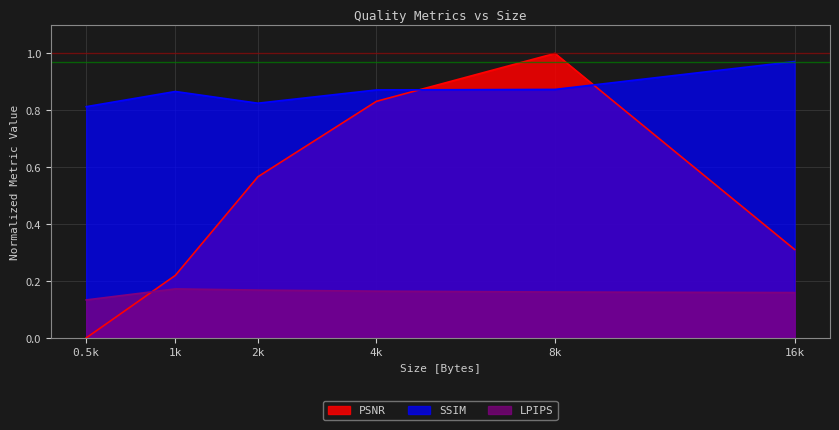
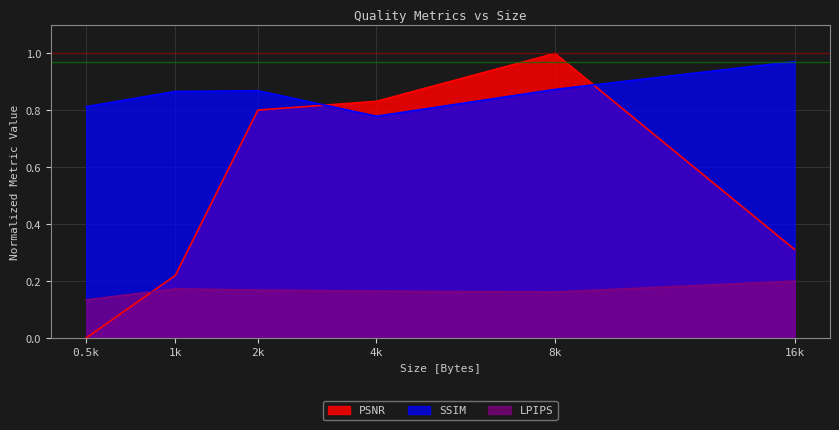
  {
    "PSNR": {
      "0.5k": 0.00,
      "1k": 0.22,
-     "2k": 0.57,
+     "2k": 0.80,
      "4k": 0.83,
      "8k": 1.00,
      "16k": 0.31
    },
    "SSIM": {
      "0.5k": 0.81,
      "1k": 0.87,
-     "2k": 0.82,
-     "4k": 0.87,
+     "2k": 0.87,
+     "4k": 0.78,
      "8k": 0.87,
      "16k": 0.97
    },
    "LPIPS": {
      "0.5k": 0.13,
      "1k": 0.17,
      "2k": 0.17,
      "4k": 0.16,
      "8k": 0.16,
-     "16k": 0.16
+     "16k": 0.20
    }
  }
